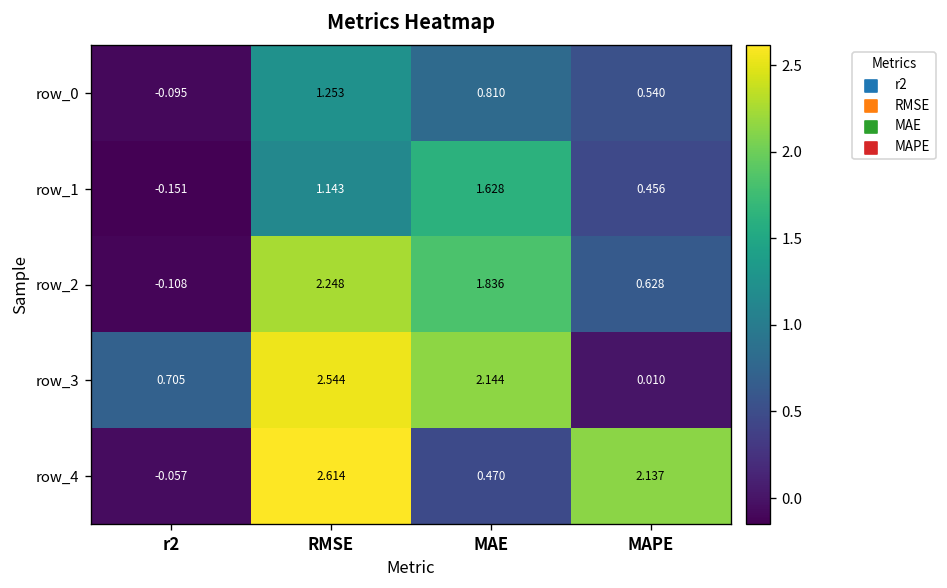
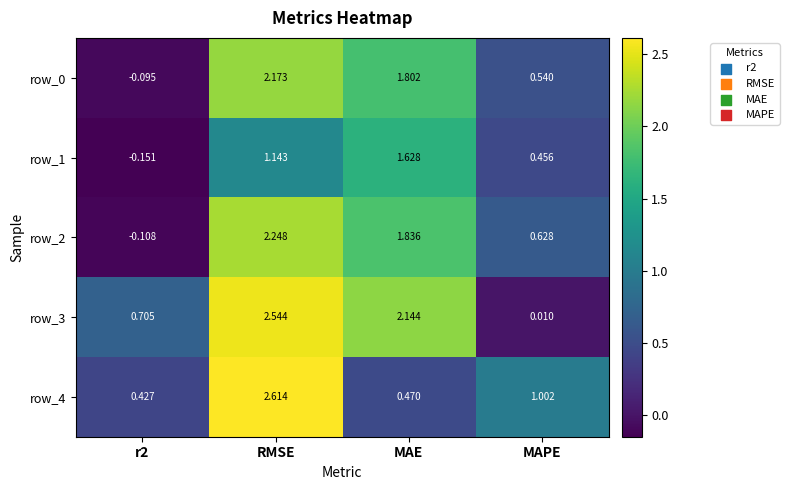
  {
    "row_0": {
      "r2": -0.095,
-     "RMSE": 1.253,
-     "MAE": 0.810,
+     "RMSE": 2.173,
+     "MAE": 1.802,
      "MAPE": 0.540
    },
    "row_1": {
      "r2": -0.151,
      "RMSE": 1.143,
      "MAE": 1.628,
      "MAPE": 0.456
    },
    "row_2": {
      "r2": -0.108,
      "RMSE": 2.248,
      "MAE": 1.836,
      "MAPE": 0.628
    },
    "row_3": {
      "r2": 0.705,
      "RMSE": 2.544,
      "MAE": 2.144,
      "MAPE": 0.010
    },
    "row_4": {
-     "r2": -0.057,
+     "r2": 0.427,
      "RMSE": 2.614,
      "MAE": 0.470,
-     "MAPE": 2.137
+     "MAPE": 1.002
    }
  }
